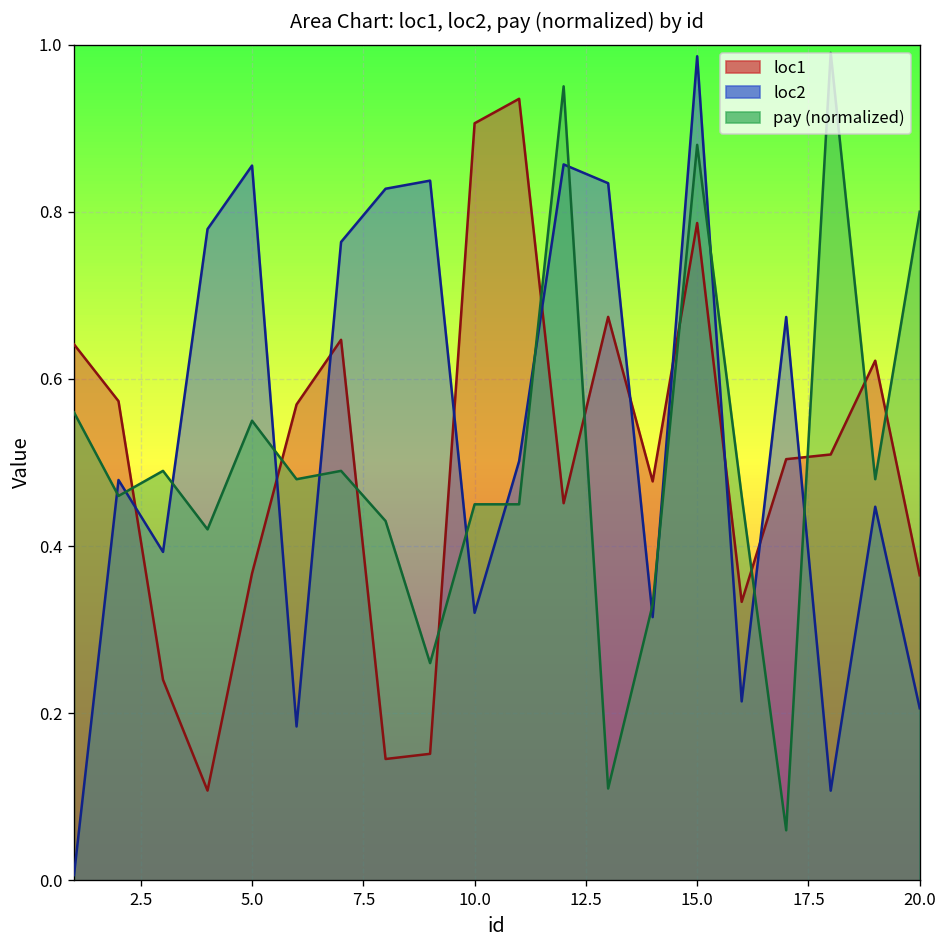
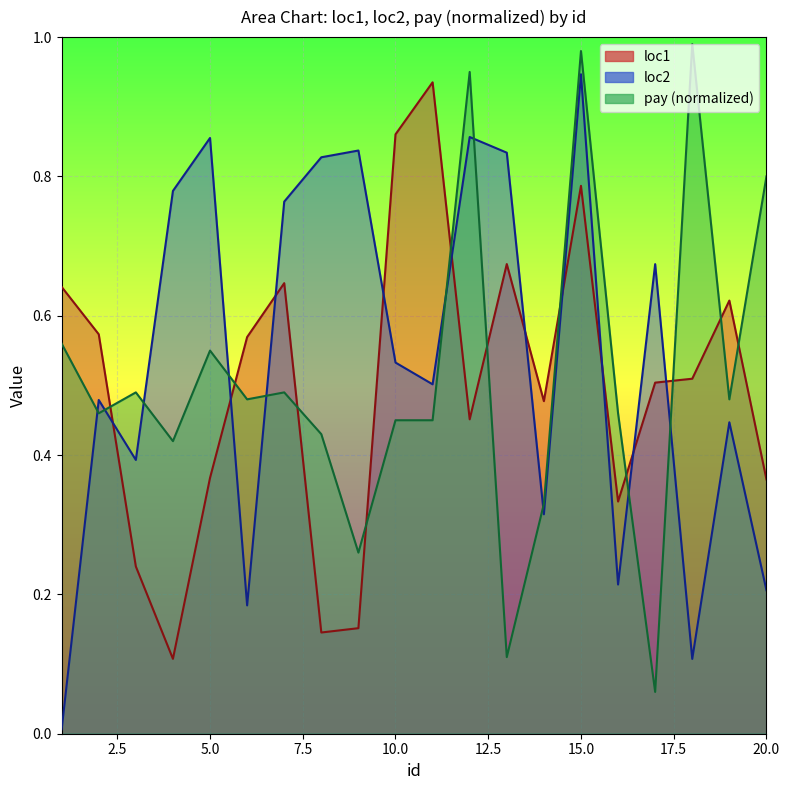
  {
    "loc1": {
      "5.0": 0.37,
-     "10.0": 0.91,
+     "10.0": 0.86,
      "15.0": 0.79,
      "20.0": 0.37
    },
    "loc2": {
      "5.0": 0.86,
-     "10.0": 0.32,
-     "15.0": 0.99,
+     "10.0": 0.53,
+     "15.0": 0.95,
      "20.0": 0.21
    },
    "pay (normalized)": {
      "5.0": 0.55,
      "10.0": 0.45,
-     "15.0": 0.88,
+     "15.0": 0.98,
      "20.0": 0.80
    }
  }
